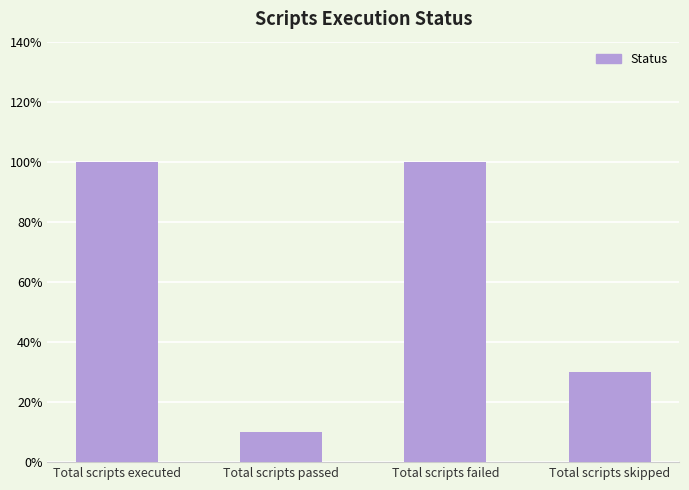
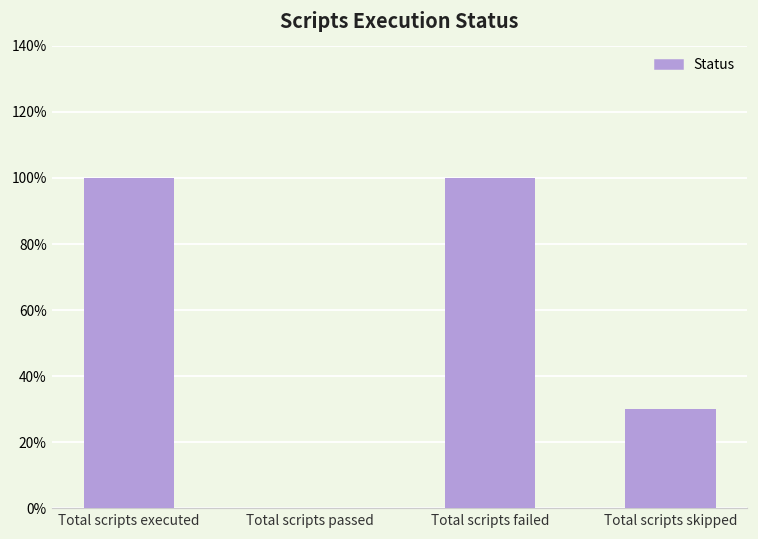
  {
    "Total scripts executed": "100%",
-   "Total scripts passed": "10%",
+   "Total scripts passed": "0%",
    "Total scripts failed": "100%",
    "Total scripts skipped": "30%"
  }
